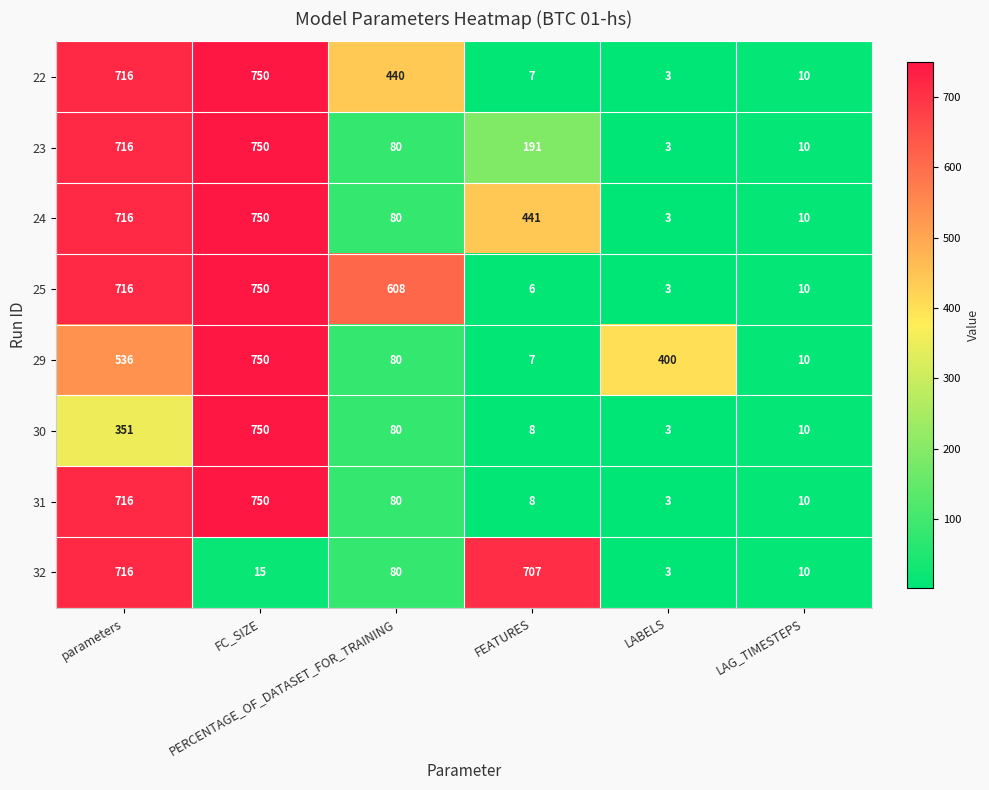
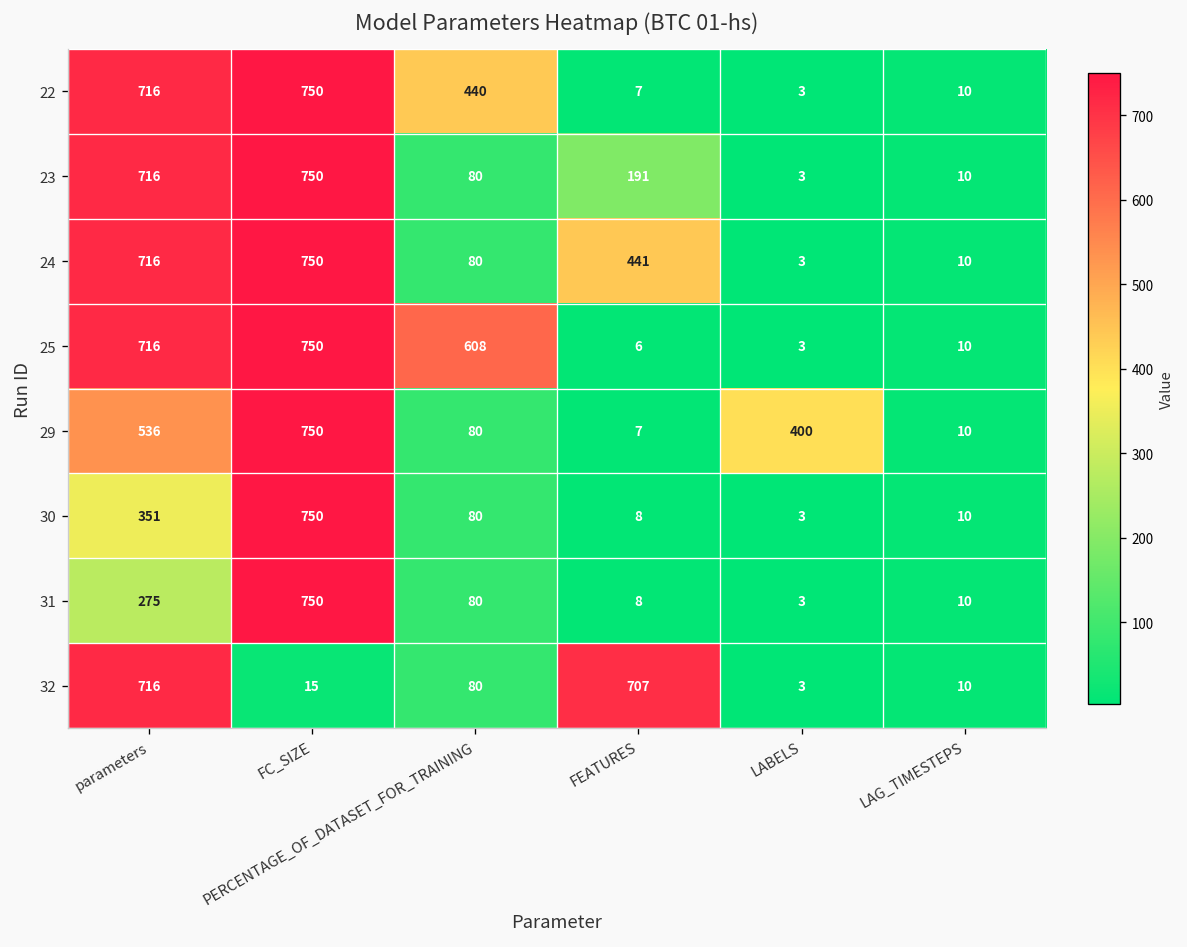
  {
    "22": {
      "parameters": 716,
      "FC_SIZE": 750,
      "PERCENTAGE_OF_DATASET_FOR_TRAINING": 440,
      "FEATURES": 7,
      "LABELS": 3,
      "LAG_TIMESTEPS": 10
    },
    "23": {
      "parameters": 716,
      "FC_SIZE": 750,
      "PERCENTAGE_OF_DATASET_FOR_TRAINING": 80,
      "FEATURES": 191,
      "LABELS": 3,
      "LAG_TIMESTEPS": 10
    },
    "24": {
      "parameters": 716,
      "FC_SIZE": 750,
      "PERCENTAGE_OF_DATASET_FOR_TRAINING": 80,
      "FEATURES": 441,
      "LABELS": 3,
      "LAG_TIMESTEPS": 10
    },
    "25": {
      "parameters": 716,
      "FC_SIZE": 750,
      "PERCENTAGE_OF_DATASET_FOR_TRAINING": 608,
      "FEATURES": 6,
      "LABELS": 3,
      "LAG_TIMESTEPS": 10
    },
    "29": {
      "parameters": 536,
      "FC_SIZE": 750,
      "PERCENTAGE_OF_DATASET_FOR_TRAINING": 80,
      "FEATURES": 7,
      "LABELS": 400,
      "LAG_TIMESTEPS": 10
    },
    "30": {
      "parameters": 351,
      "FC_SIZE": 750,
      "PERCENTAGE_OF_DATASET_FOR_TRAINING": 80,
      "FEATURES": 8,
      "LABELS": 3,
      "LAG_TIMESTEPS": 10
    },
    "31": {
-     "parameters": 716,
+     "parameters": 275,
      "FC_SIZE": 750,
      "PERCENTAGE_OF_DATASET_FOR_TRAINING": 80,
      "FEATURES": 8,
      "LABELS": 3,
      "LAG_TIMESTEPS": 10
    },
    "32": {
      "parameters": 716,
      "FC_SIZE": 15,
      "PERCENTAGE_OF_DATASET_FOR_TRAINING": 80,
      "FEATURES": 707,
      "LABELS": 3,
      "LAG_TIMESTEPS": 10
    }
  }
